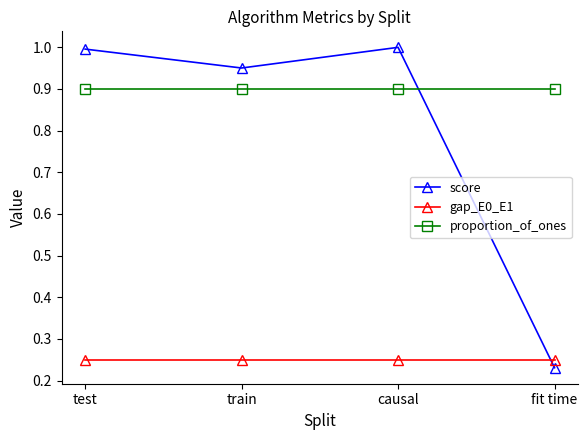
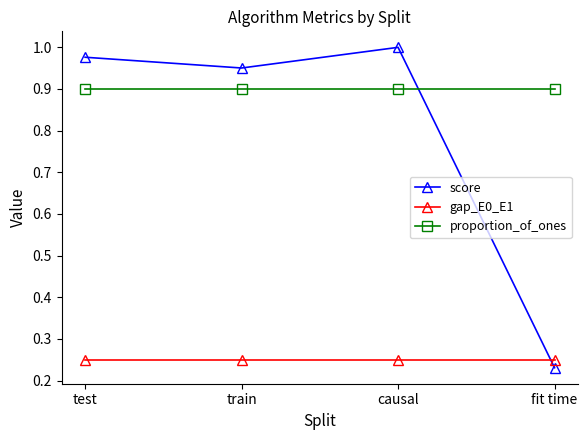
  {
    "score": {
-     "test": 1.00,
+     "test": 0.98,
      "train": 0.95,
      "causal": 1.00,
      "fit time": 0.23
    },
    "gap_E0_E1": {
      "test": 0.25,
      "train": 0.25,
      "causal": 0.25,
      "fit time": 0.25
    },
    "proportion_of_ones": {
      "test": 0.90,
      "train": 0.90,
      "causal": 0.90,
      "fit time": 0.90
    }
  }
